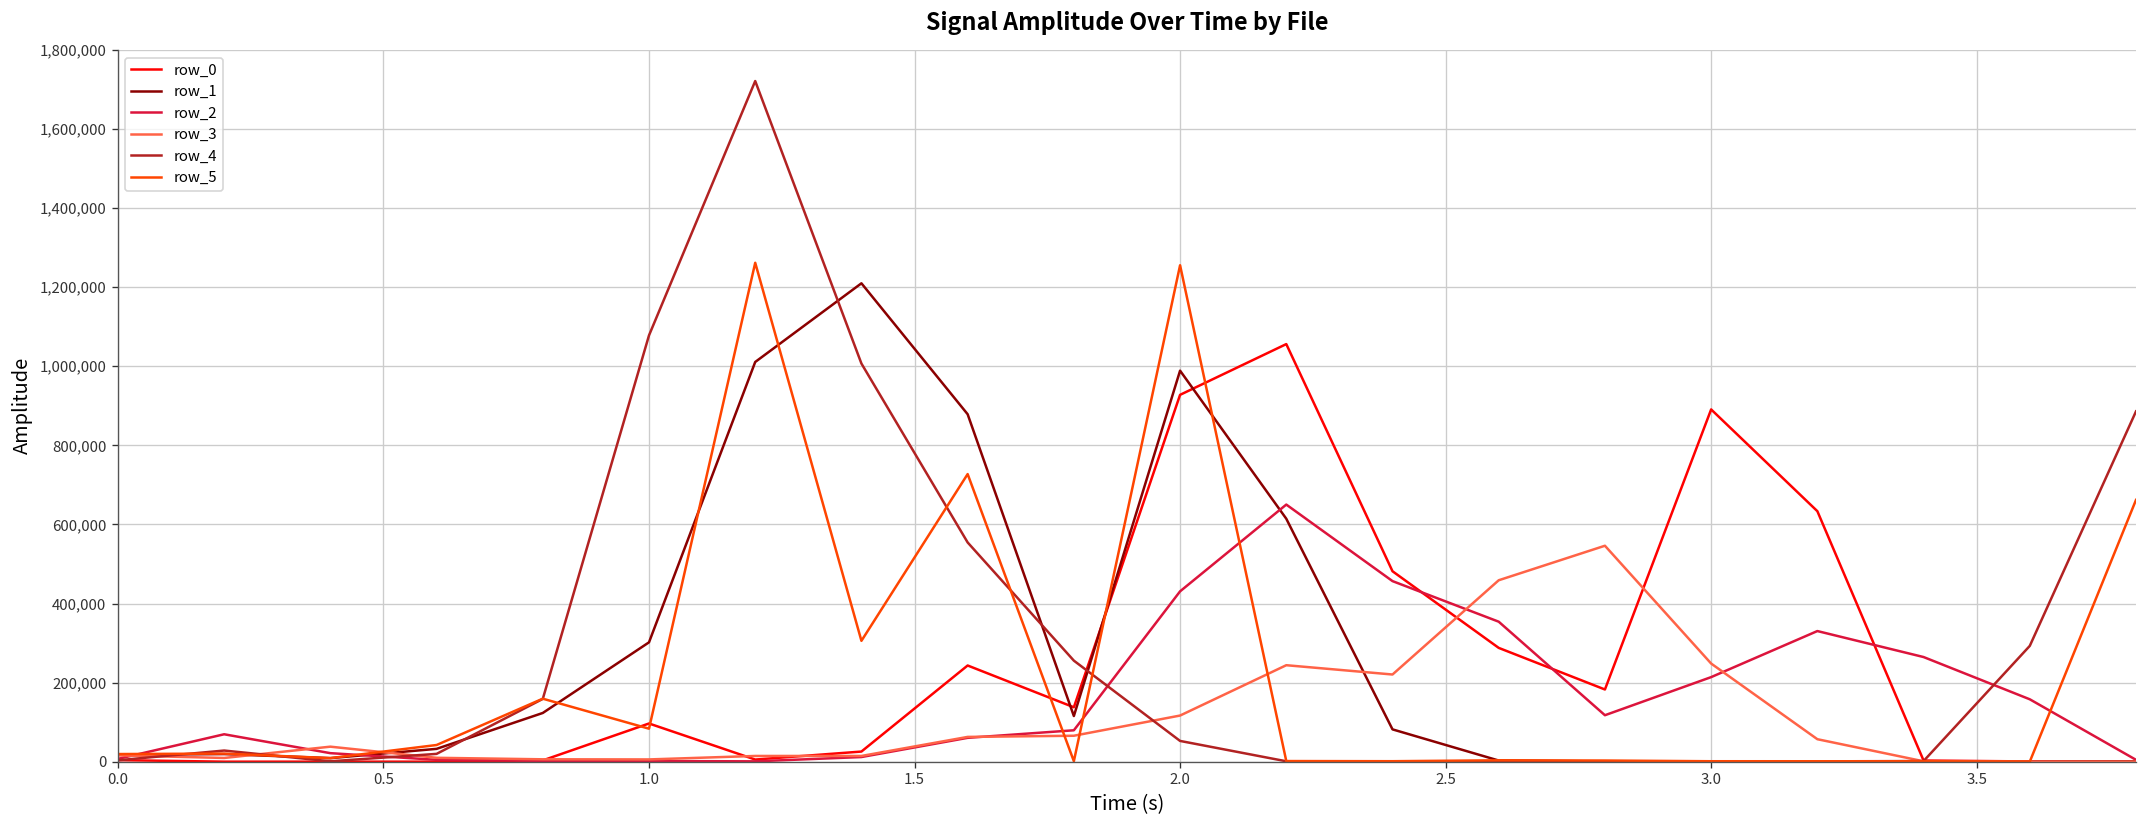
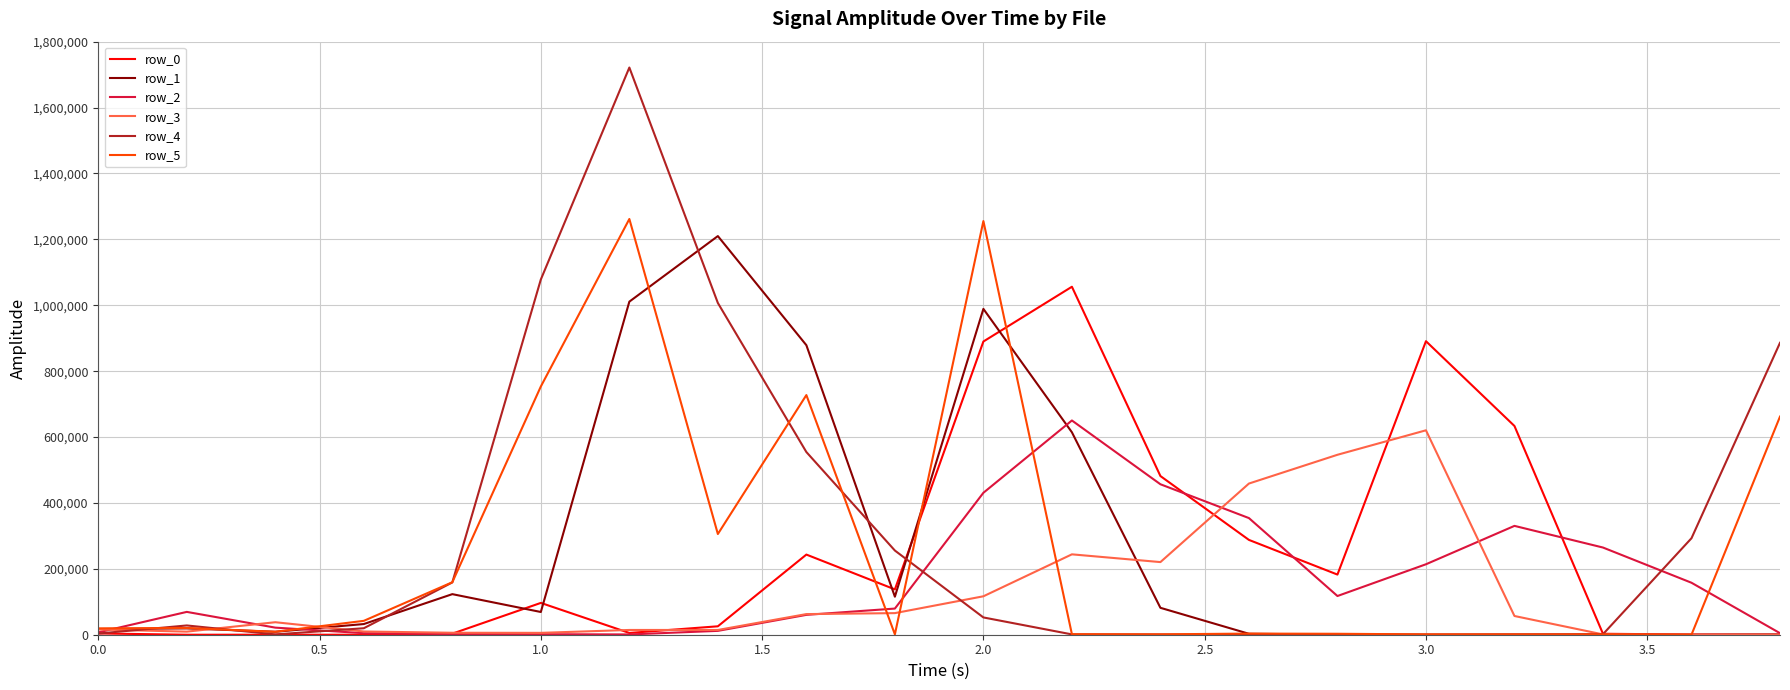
  {
    "row_0": {
      "1.0": "100,000",
-     "2.0": "930,000",
+     "2.0": "890,000",
      "3.0": "890,000"
    },
    "row_1": {
-     "1.0": "300,000",
+     "1.0": "70,000",
      "2.0": "990,000"
    },
    "row_3": {
      "2.0": "120,000",
-     "3.0": "250,000"
+     "3.0": "620,000"
    },
    "row_5": {
-     "1.0": "80,000",
+     "1.0": "750,000",
      "2.0": "1,260,000"
    }
  }
